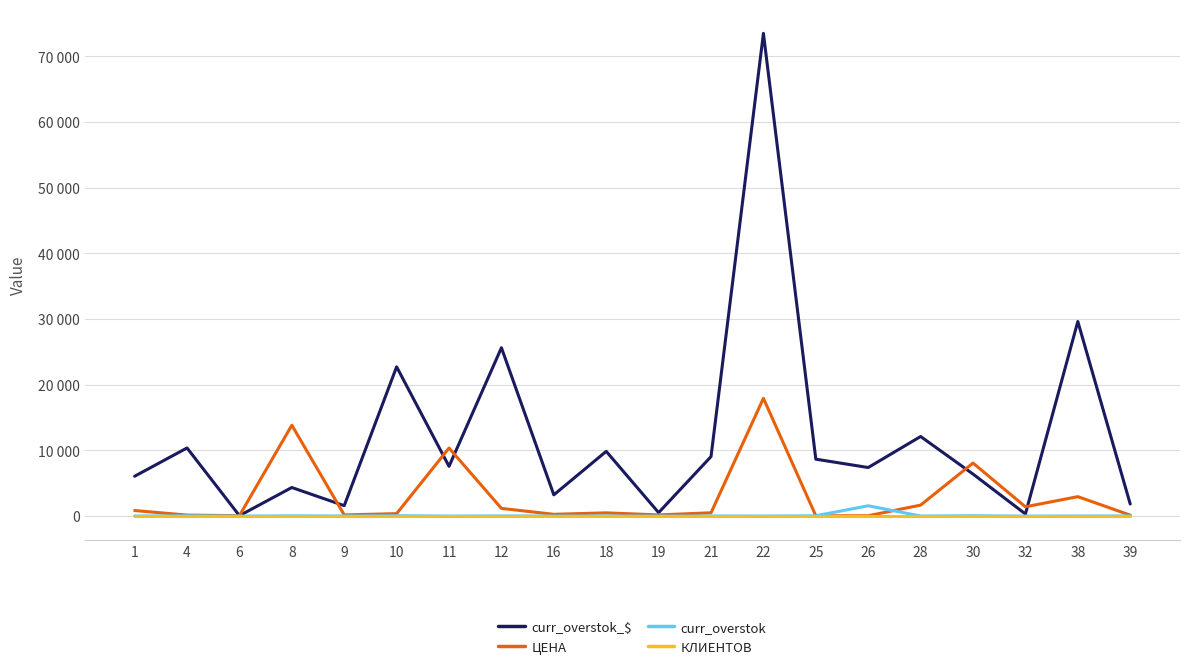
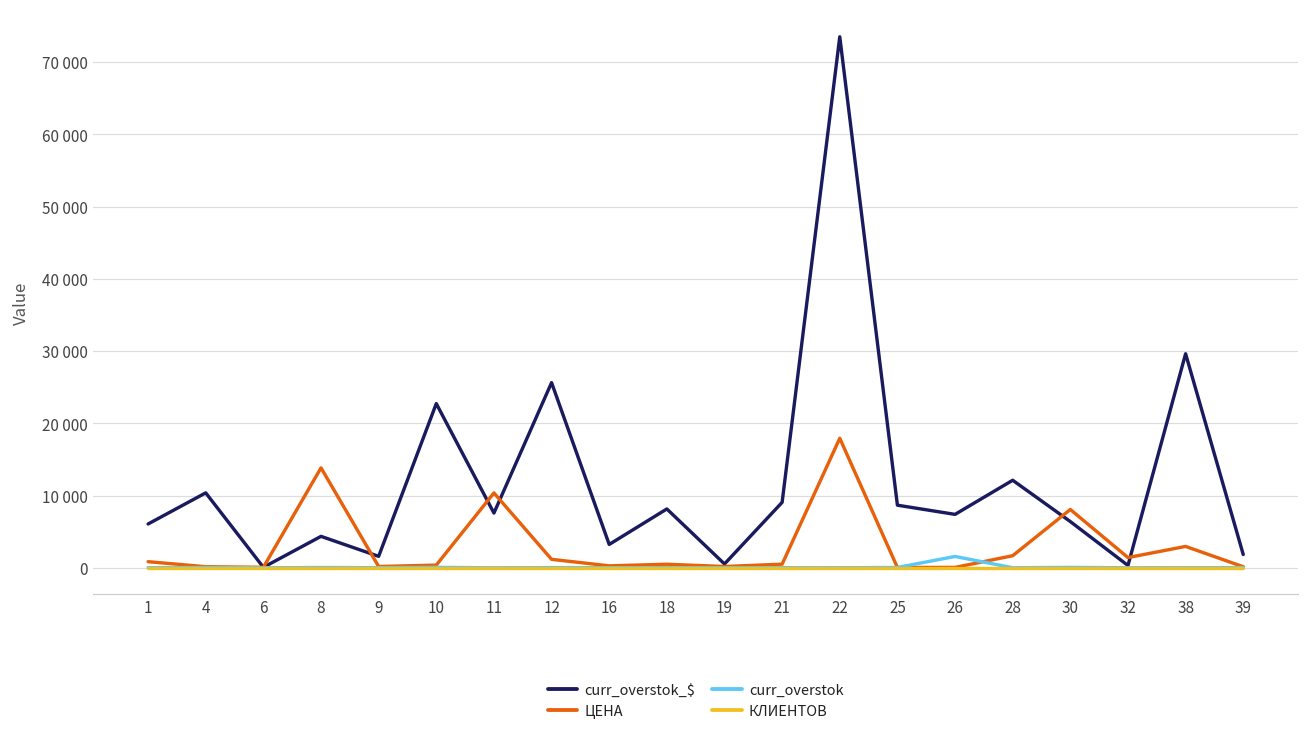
  {
    "curr_overstok_$": {
      "1": 6000,
      "4": 10000,
      "8": 4000,
      "9": 2000,
      "10": 23000,
      "11": 8000,
      "12": 26000,
      "16": 3000,
-     "18": 10000,
+     "18": 8000,
      "21": 9000,
      "22": 74000,
      "25": 9000,
      "26": 7000,
      "28": 12000,
      "30": 6000,
      "38": 30000,
      "39": 2000
    },
    "ЦЕНА": {
      "1": 1000,
      "8": 14000,
      "11": 10000,
      "12": 1000,
      "18": 0,
      "21": 1000,
      "22": 18000,
      "28": 2000,
      "30": 8000,
      "32": 1000,
      "38": 3000
    },
    "curr_overstok": {
      "26": 2000
    }
  }
